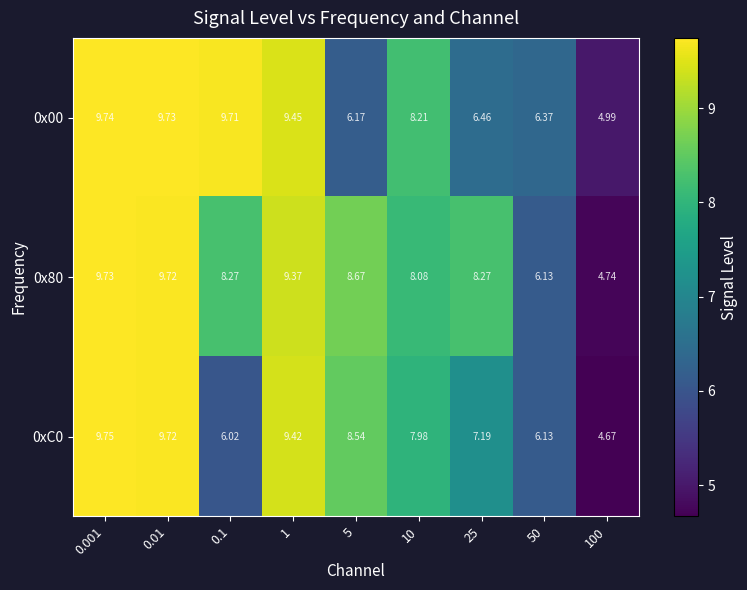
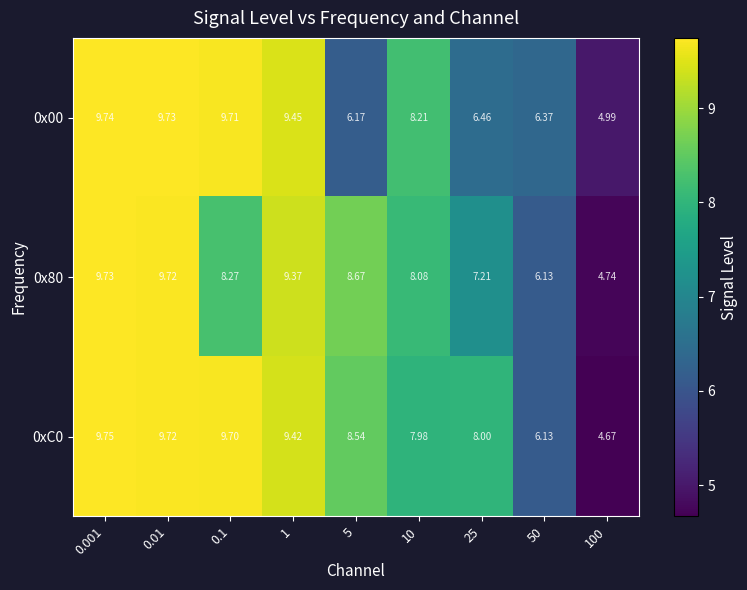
  {
    "0x00": {
      "0.001": 9.74,
      "0.01": 9.73,
      "0.1": 9.71,
      "1": 9.45,
      "5": 6.17,
      "10": 8.21,
      "25": 6.46,
      "50": 6.37,
      "100": 4.99
    },
    "0x80": {
      "0.001": 9.73,
      "0.01": 9.72,
      "0.1": 8.27,
      "1": 9.37,
      "5": 8.67,
      "10": 8.08,
-     "25": 8.27,
+     "25": 7.21,
      "50": 6.13,
      "100": 4.74
    },
    "0xC0": {
      "0.001": 9.75,
      "0.01": 9.72,
-     "0.1": 6.02,
+     "0.1": 9.70,
      "1": 9.42,
      "5": 8.54,
      "10": 7.98,
-     "25": 7.19,
+     "25": 8.00,
      "50": 6.13,
      "100": 4.67
    }
  }
